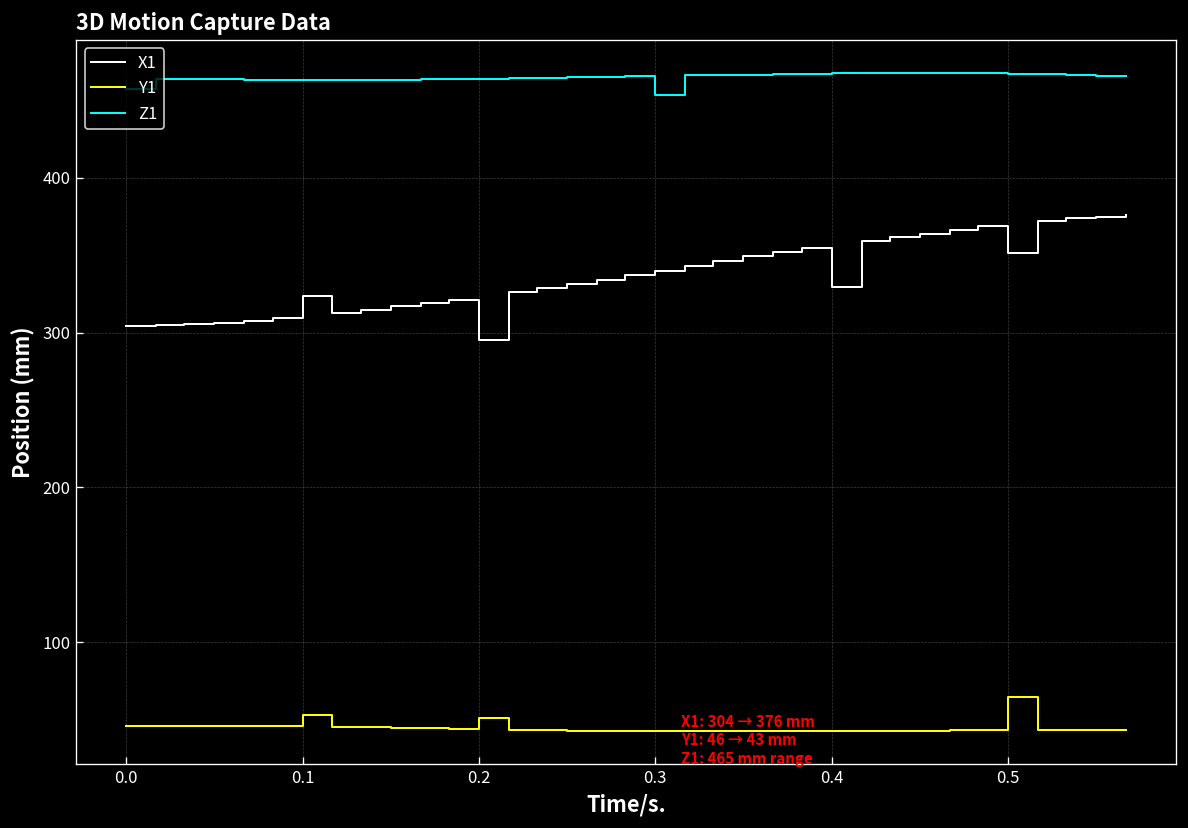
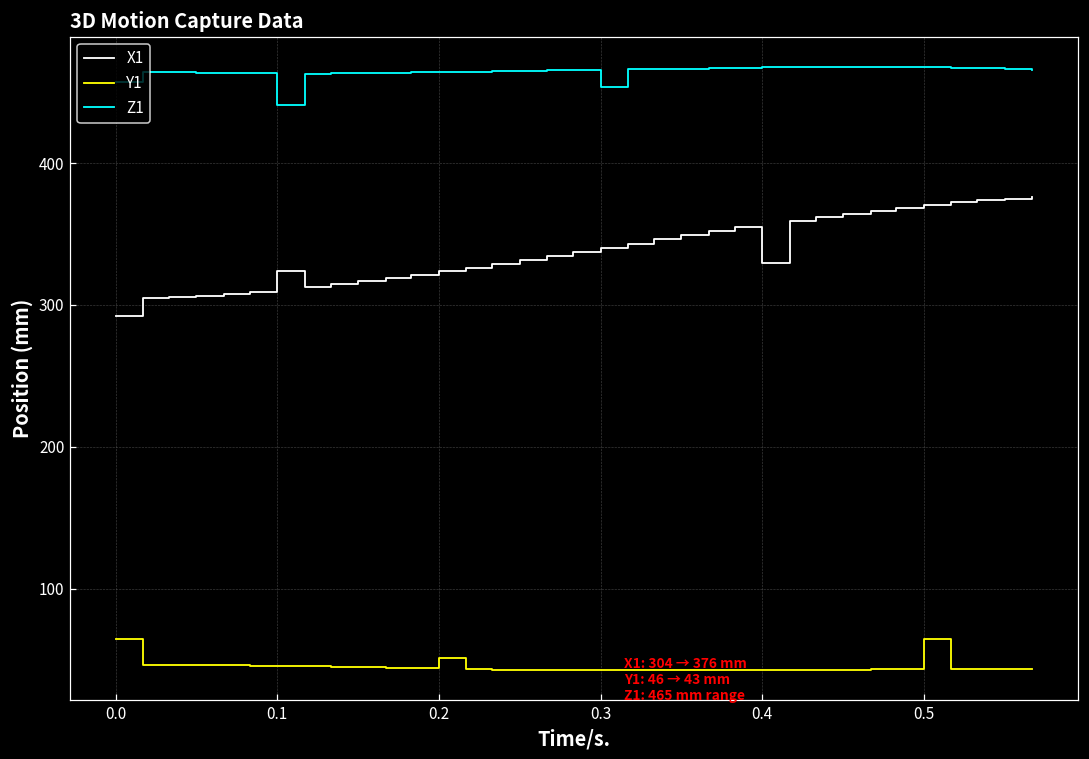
  {
    "X1": {
-     "0.0": 304,
+     "0.0": 292,
      "0.1": 324,
-     "0.2": 295,
+     "0.2": 324,
      "0.3": 340,
      "0.4": 330,
-     "0.5": 351
+     "0.5": 371
    },
    "Y1": {
-     "0.0": 46,
-     "0.1": 53,
+     "0.0": 64,
+     "0.1": 45,
      "0.2": 51,
      "0.3": 43,
      "0.4": 43,
      "0.5": 65
    },
    "Z1": {
-     "0.1": 463,
+     "0.1": 441,
      "0.2": 464,
      "0.3": 453,
      "0.4": 468,
      "0.5": 467
    }
  }
